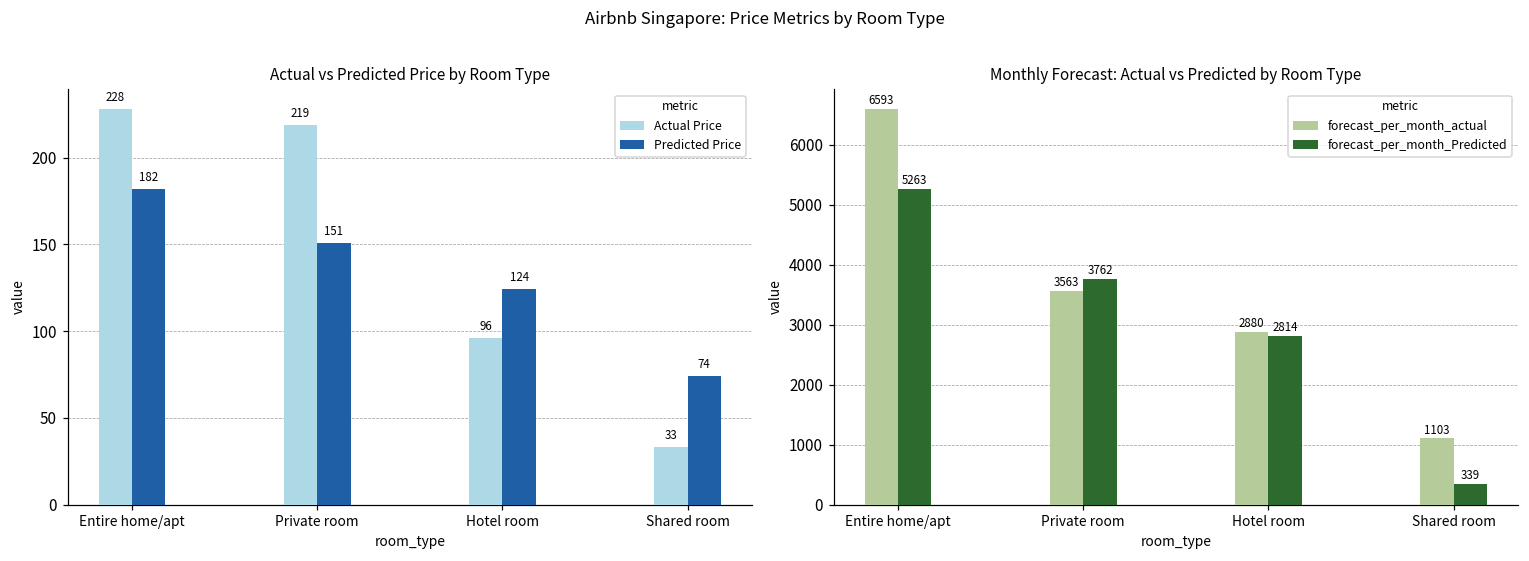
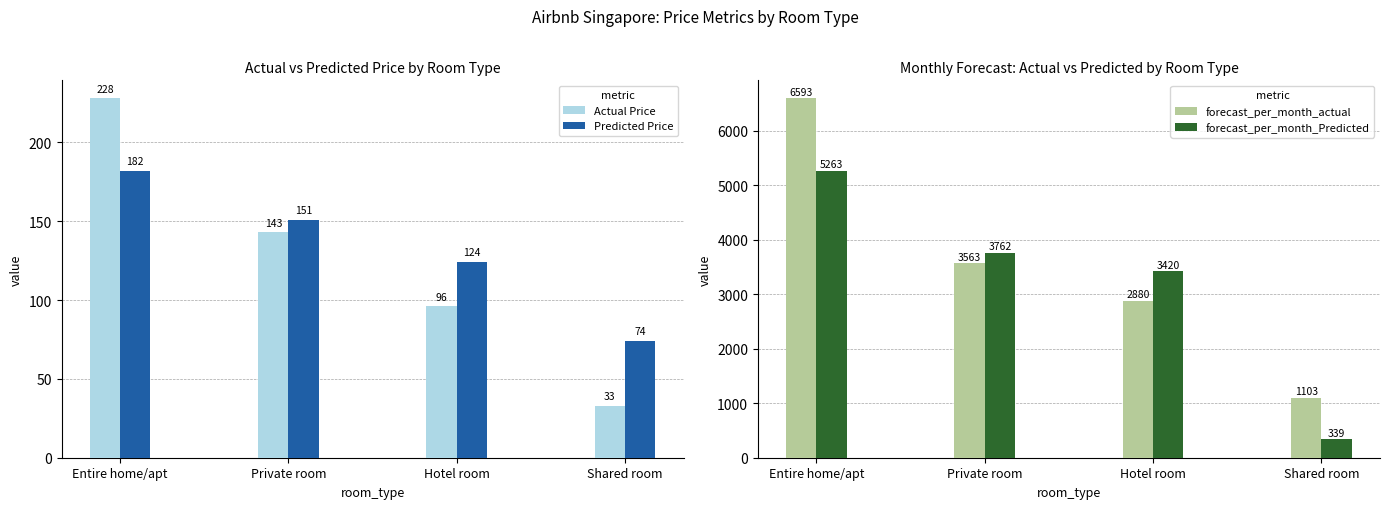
  {
    "Actual vs Predicted Price by Room Type": {
      "Actual Price": {
        "Entire home/apt": 228,
-       "Private room": 219,
+       "Private room": 143,
        "Hotel room": 96,
        "Shared room": 33
      },
      "Predicted Price": {
        "Entire home/apt": 182,
        "Private room": 151,
        "Hotel room": 124,
        "Shared room": 74
      }
    },
    "Monthly Forecast: Actual vs Predicted by Room Type": {
      "forecast_per_month_actual": {
        "Entire home/apt": 6593,
        "Private room": 3563,
        "Hotel room": 2880,
        "Shared room": 1103
      },
      "forecast_per_month_Predicted": {
        "Entire home/apt": 5263,
        "Private room": 3762,
-       "Hotel room": 2814,
+       "Hotel room": 3420,
        "Shared room": 339
      }
    }
  }
